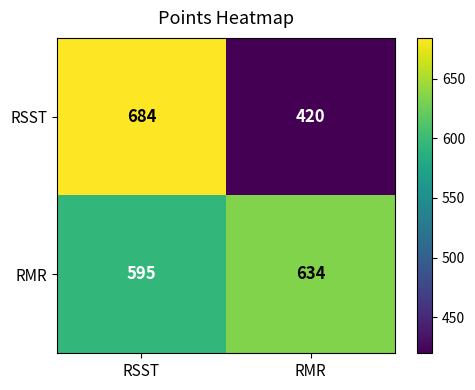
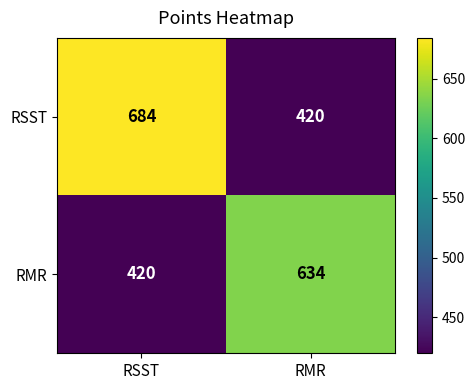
  {
    "RSST": {
      "RSST": 684,
      "RMR": 420
    },
    "RMR": {
-     "RSST": 595,
+     "RSST": 420,
      "RMR": 634
    }
  }
